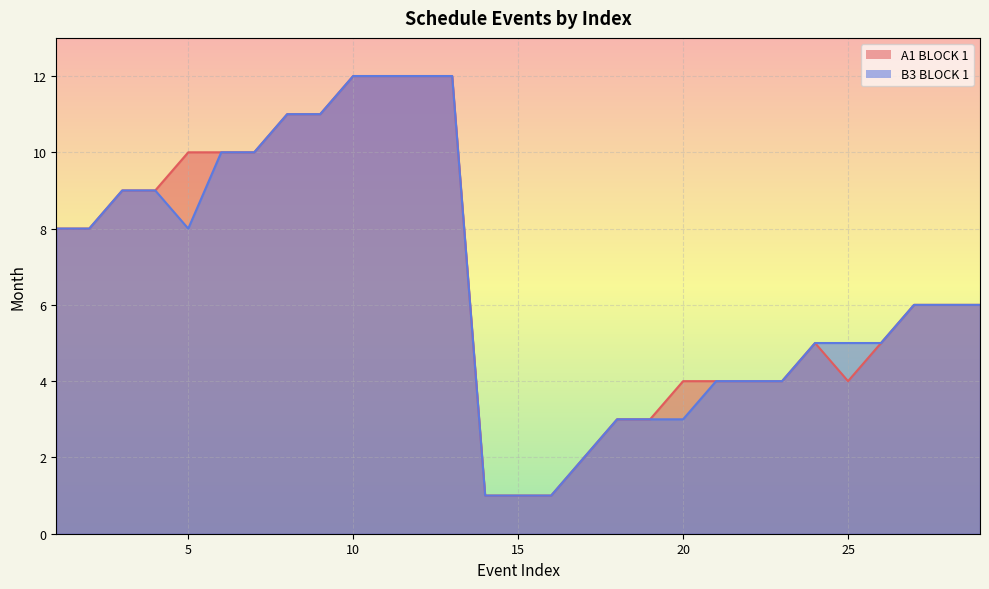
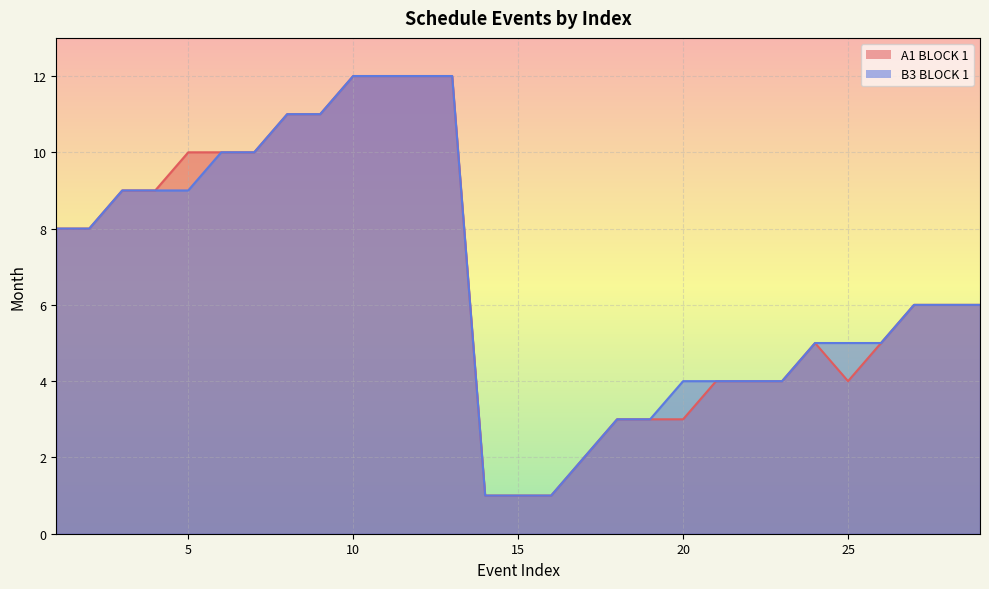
  {
    "A1 BLOCK 1": {
      "5": 10,
-     "20": 4,
+     "20": 3,
      "25": 4
    },
    "B3 BLOCK 1": {
-     "5": 8,
-     "20": 3,
+     "5": 9,
+     "20": 4,
      "25": 5
    }
  }
